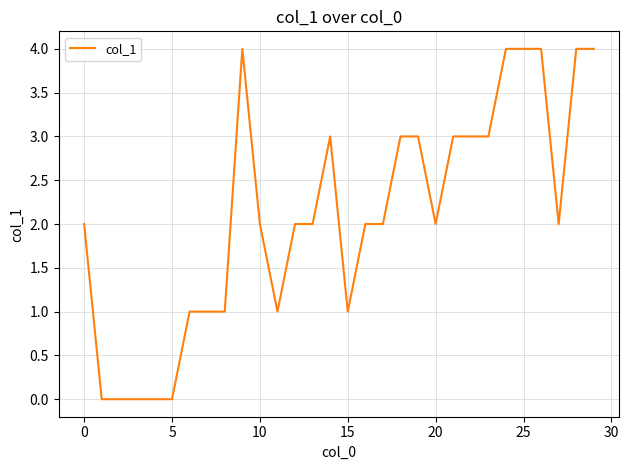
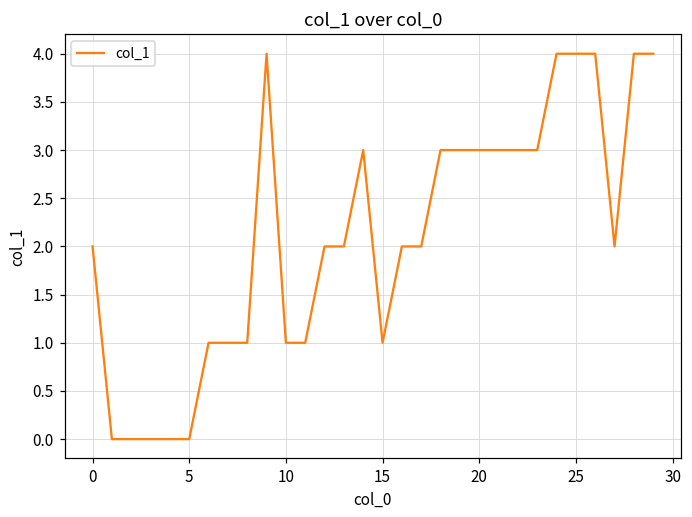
  {
    "0": 2,
    "5": 0,
-   "10": 2,
+   "10": 1,
    "15": 1,
-   "20": 2,
+   "20": 3,
    "25": 4
  }
